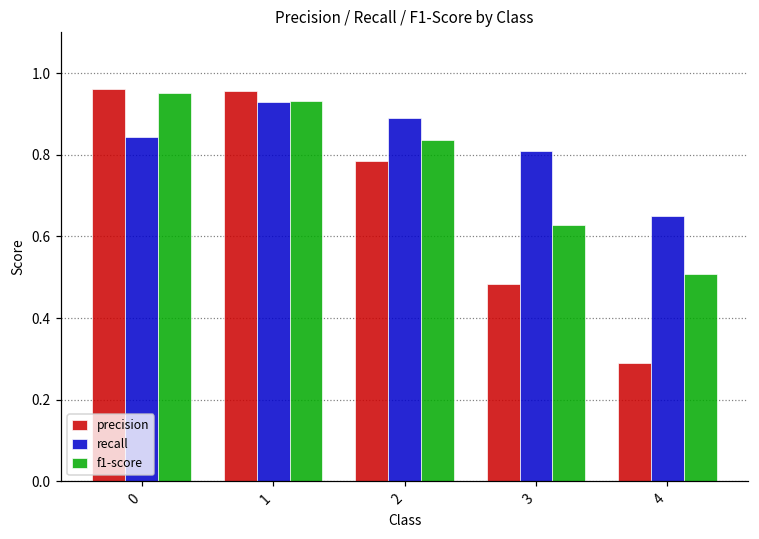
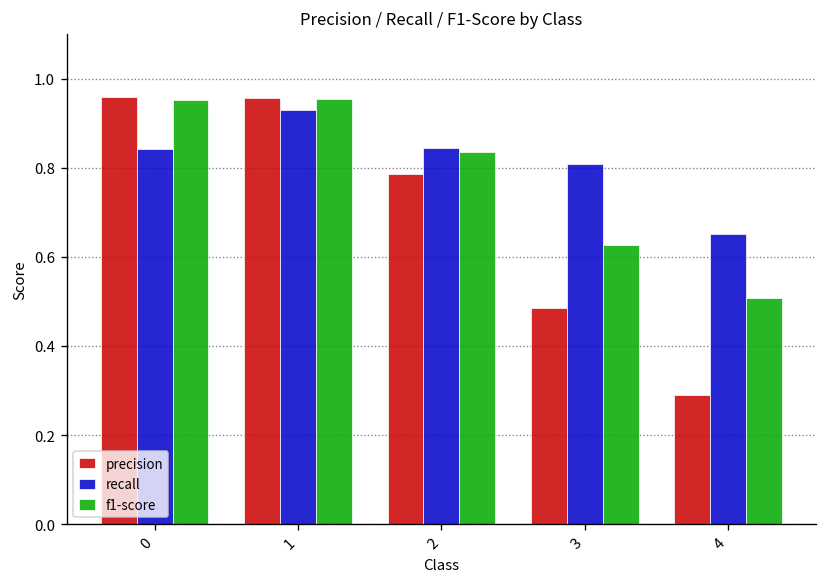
  {
    "precision": {
      "0": 0.96,
      "1": 0.96,
      "2": 0.79,
      "3": 0.48,
      "4": 0.29
    },
    "recall": {
      "0": 0.84,
      "1": 0.93,
-     "2": 0.89,
+     "2": 0.84,
      "3": 0.81,
      "4": 0.65
    },
    "f1-score": {
      "0": 0.95,
-     "1": 0.93,
+     "1": 0.95,
      "2": 0.84,
      "3": 0.63,
      "4": 0.51
    }
  }
